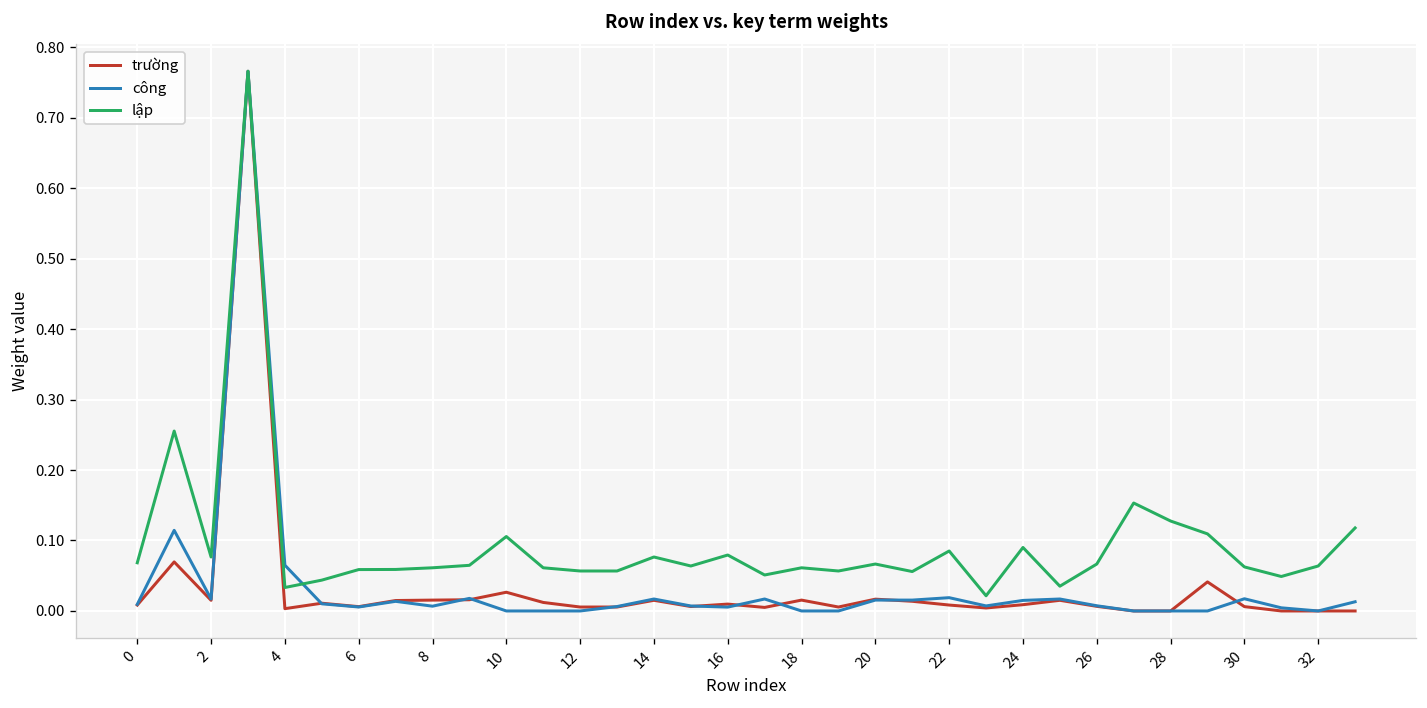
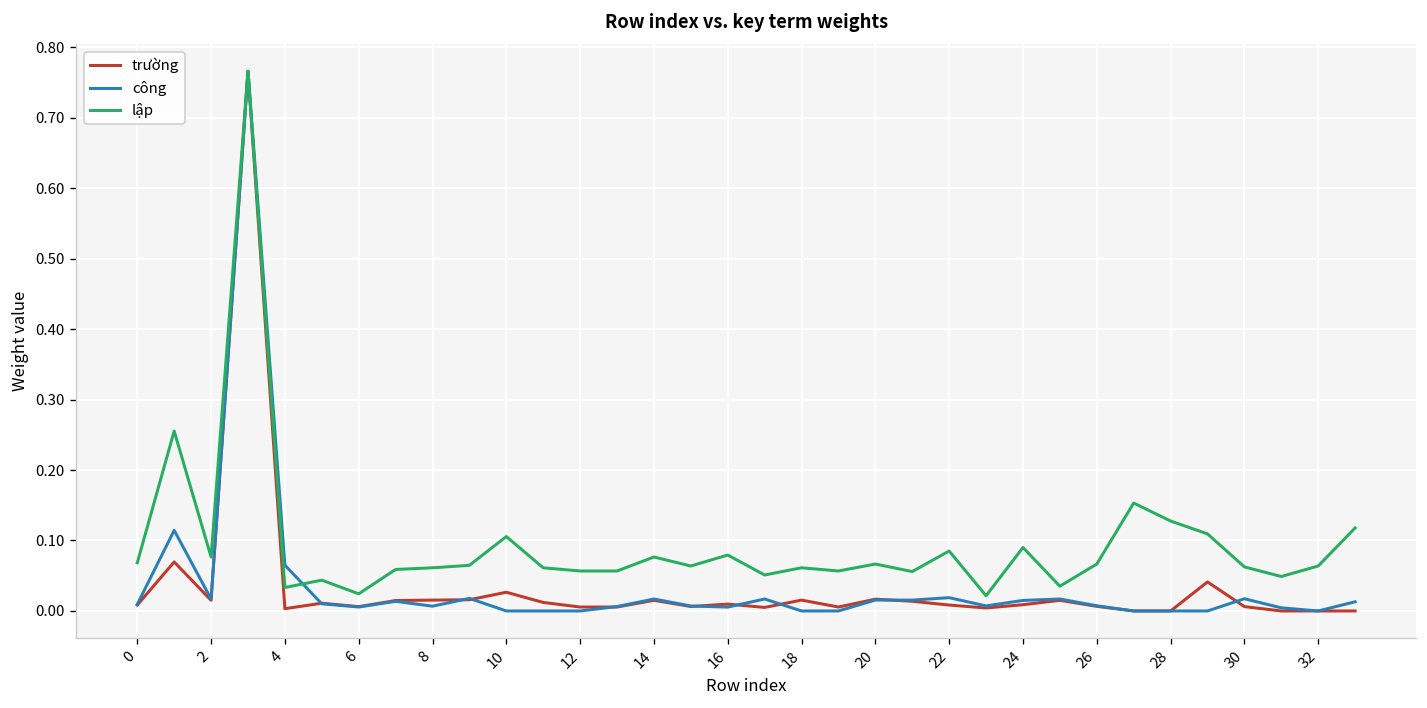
  {
    "trường": {
      "4": 0.00,
      "8": 0.02,
      "10": 0.03,
      "12": 0.01,
      "18": 0.02,
      "22": 0.01,
      "24": 0.01,
      "30": 0.01
    },
    "công": {
      "4": 0.06,
      "8": 0.01,
      "10": 0.00,
      "12": 0.00,
      "18": 0.00,
      "22": 0.02,
      "24": 0.01,
      "30": 0.02
    },
    "lập": {
      "0": 0.07,
      "2": 0.08,
      "4": 0.03,
-     "6": 0.06,
+     "6": 0.02,
      "8": 0.06,
      "10": 0.11,
      "12": 0.06,
      "14": 0.08,
      "16": 0.08,
      "18": 0.06,
      "20": 0.07,
      "22": 0.09,
      "24": 0.09,
      "26": 0.07,
      "28": 0.13,
      "30": 0.06,
      "32": 0.06
    }
  }
